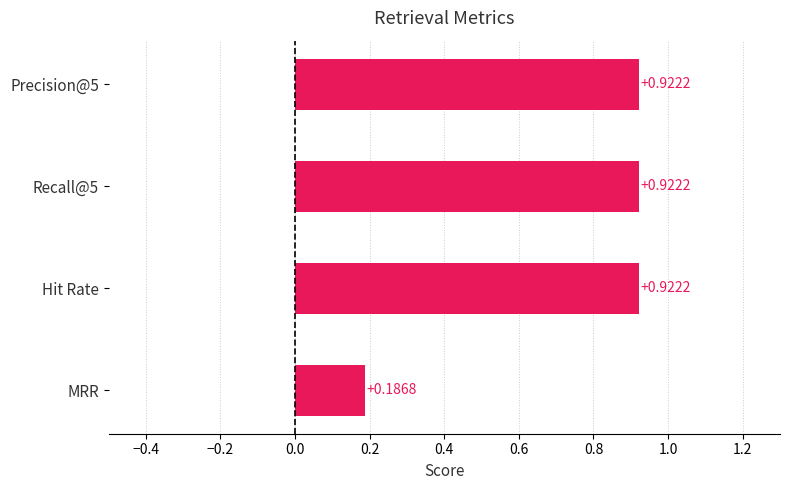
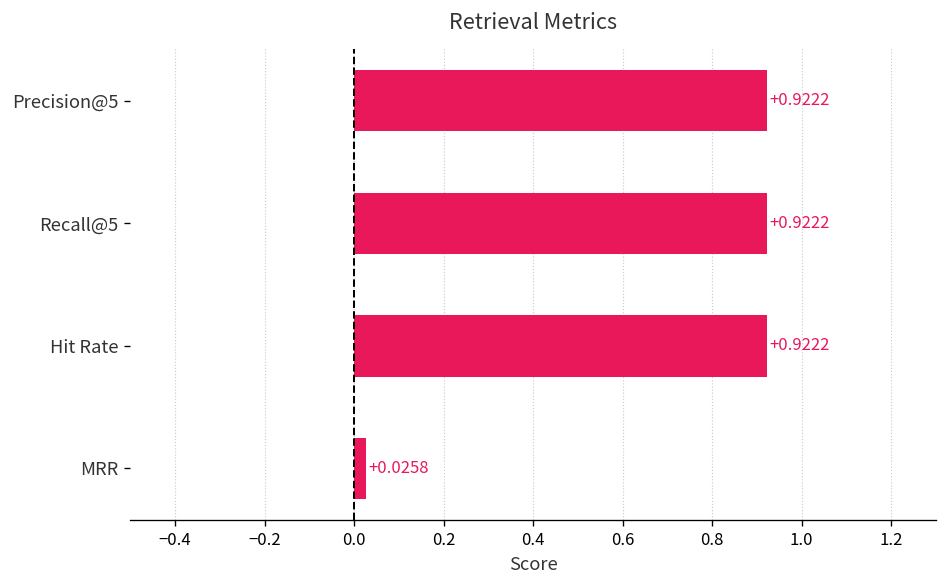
  {
    "Precision@5": "+0.9222",
    "Recall@5": "+0.9222",
    "Hit Rate": "+0.9222",
-   "MRR": "+0.1868"
+   "MRR": "+0.0258"
  }
